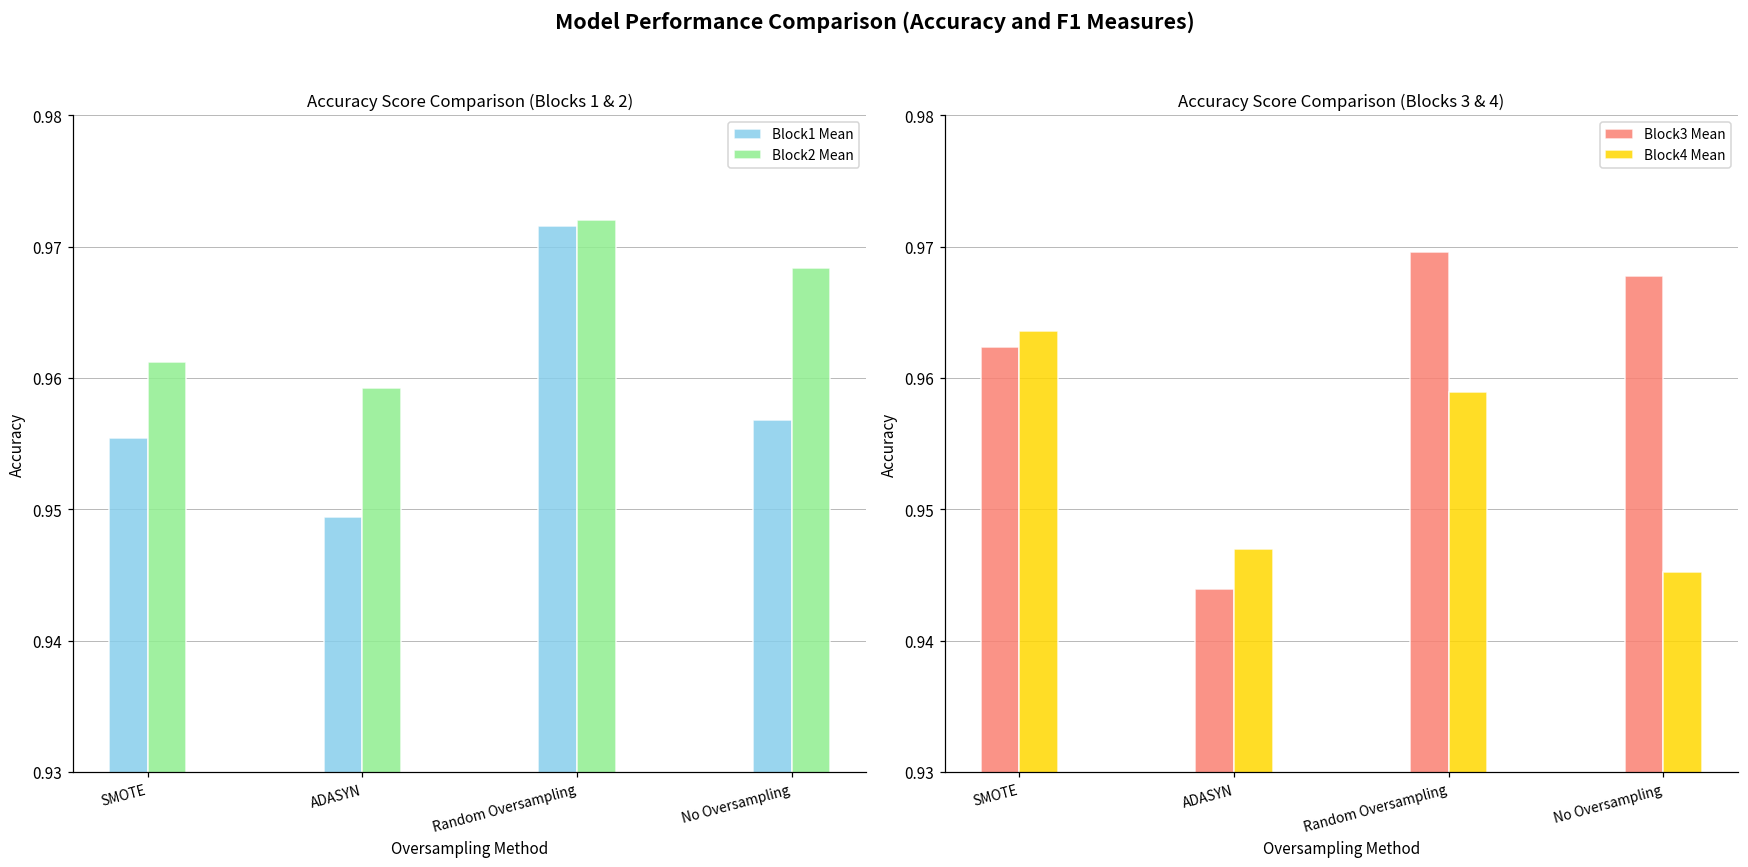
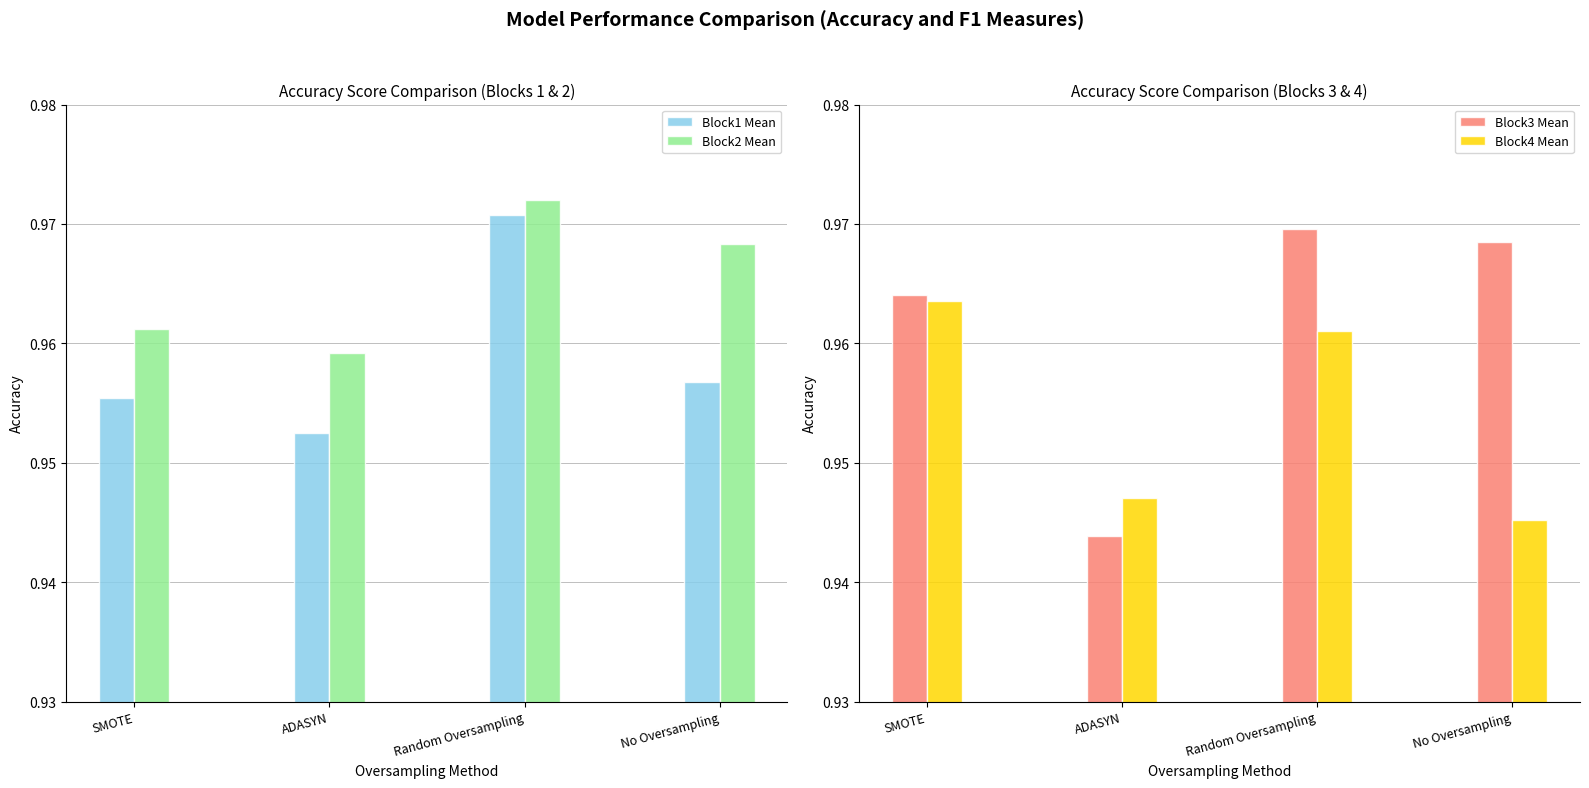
  {
    "Accuracy Score Comparison (Blocks 1 & 2)": {
      "Block1 Mean": {
        "SMOTE": 0.9555,
-       "ADASYN": 0.9494,
-       "Random Oversampling": 0.9716,
+       "ADASYN": 0.9525,
+       "Random Oversampling": 0.9708,
        "No Oversampling": 0.9568
      },
      "Block2 Mean": {
        "SMOTE": 0.9612,
        "ADASYN": 0.9592,
        "Random Oversampling": 0.9720,
        "No Oversampling": 0.9683
      }
    },
    "Accuracy Score Comparison (Blocks 3 & 4)": {
      "Block3 Mean": {
-       "SMOTE": 0.9623,
+       "SMOTE": 0.9641,
        "ADASYN": 0.9439,
        "Random Oversampling": 0.9695,
-       "No Oversampling": 0.9677
+       "No Oversampling": 0.9685
      },
      "Block4 Mean": {
        "SMOTE": 0.9635,
        "ADASYN": 0.9470,
-       "Random Oversampling": 0.9589,
+       "Random Oversampling": 0.9610,
        "No Oversampling": 0.9452
      }
    }
  }
